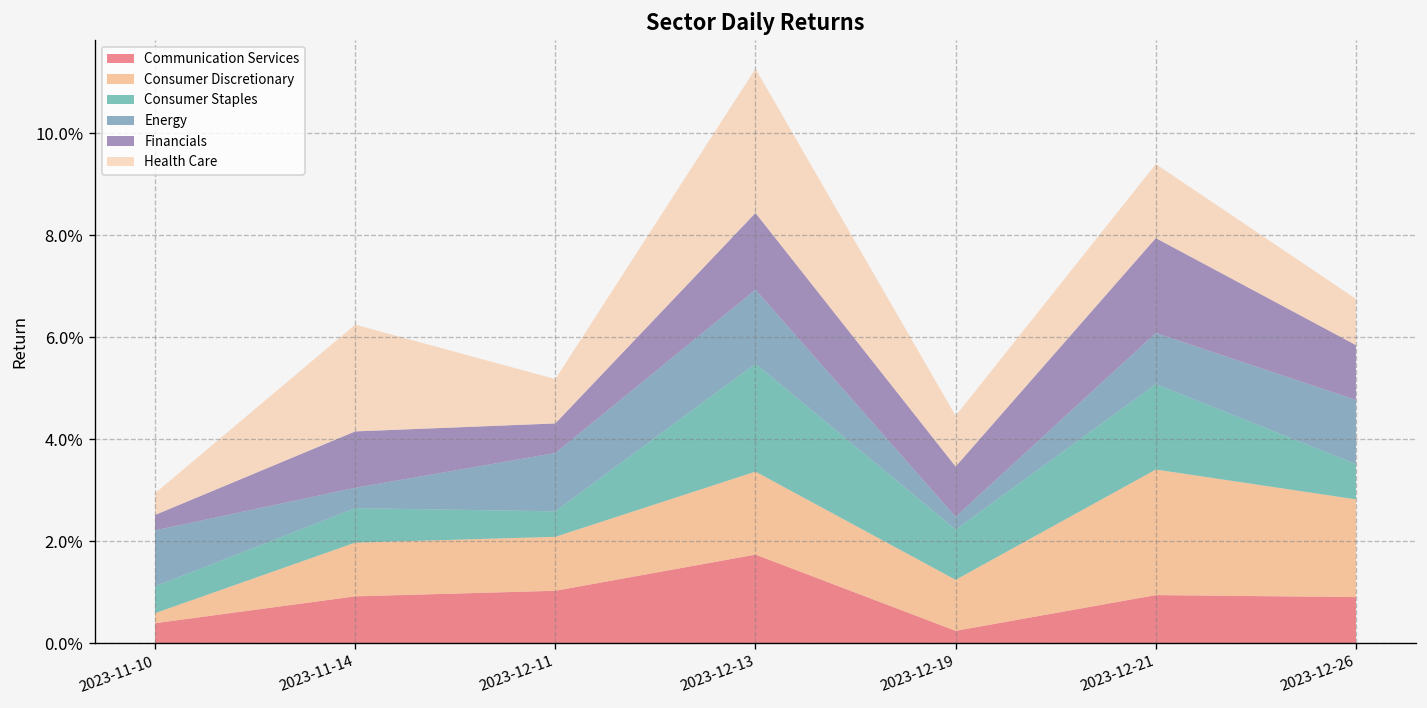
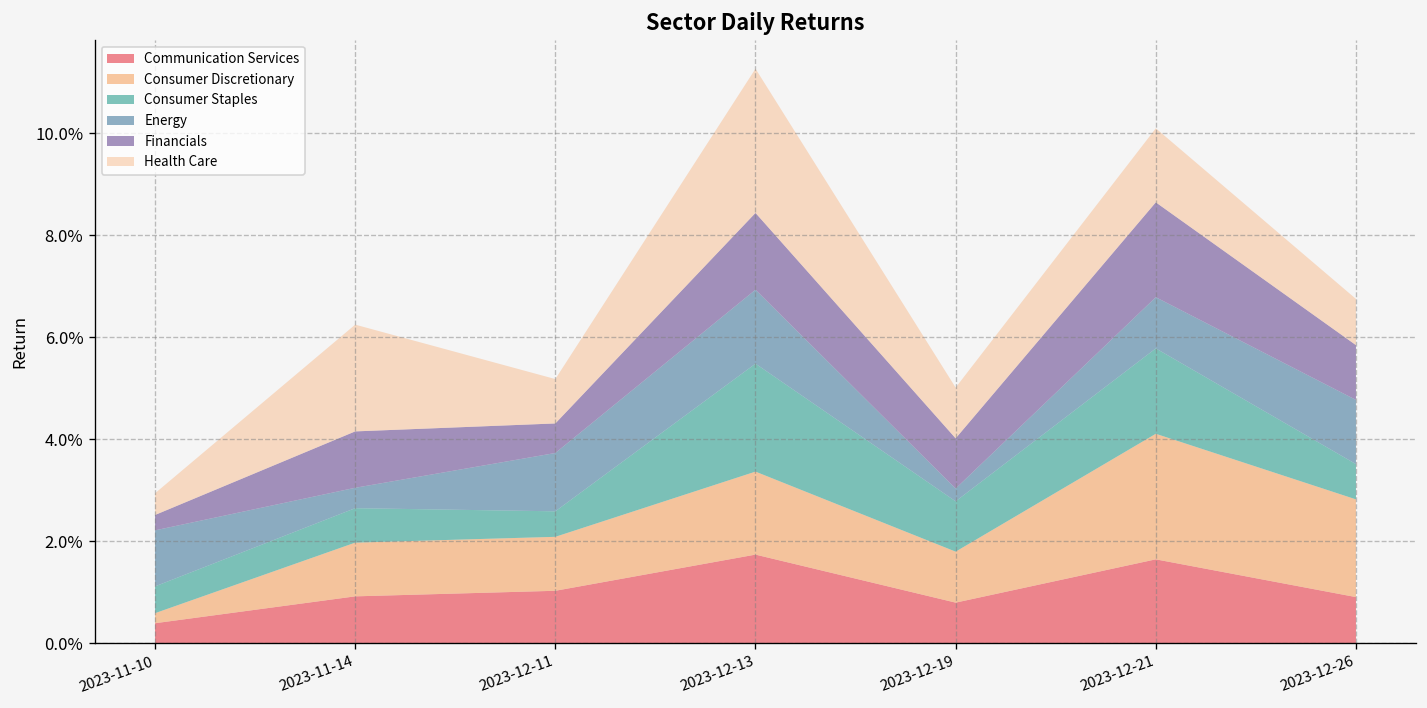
  {
    "Communication Services": {
      "2023-11-10": "0.4%",
      "2023-11-14": "0.9%",
      "2023-12-11": "1.0%",
      "2023-12-13": "1.7%",
-     "2023-12-19": "0.2%",
-     "2023-12-21": "0.9%",
+     "2023-12-19": "0.8%",
+     "2023-12-21": "1.6%",
      "2023-12-26": "0.9%"
    },
    "Consumer Discretionary": {
      "2023-11-10": "0.2%",
      "2023-11-14": "1.1%",
      "2023-12-11": "1.1%",
      "2023-12-13": "1.6%",
      "2023-12-19": "1.0%",
      "2023-12-21": "2.5%",
      "2023-12-26": "1.9%"
    },
    "Health Care": {
      "2023-11-10": "0.4%",
      "2023-11-14": "2.1%",
      "2023-12-11": "0.9%",
      "2023-12-13": "2.8%",
      "2023-12-19": "1.0%",
      "2023-12-21": "1.5%",
      "2023-12-26": "0.9%"
    }
  }
